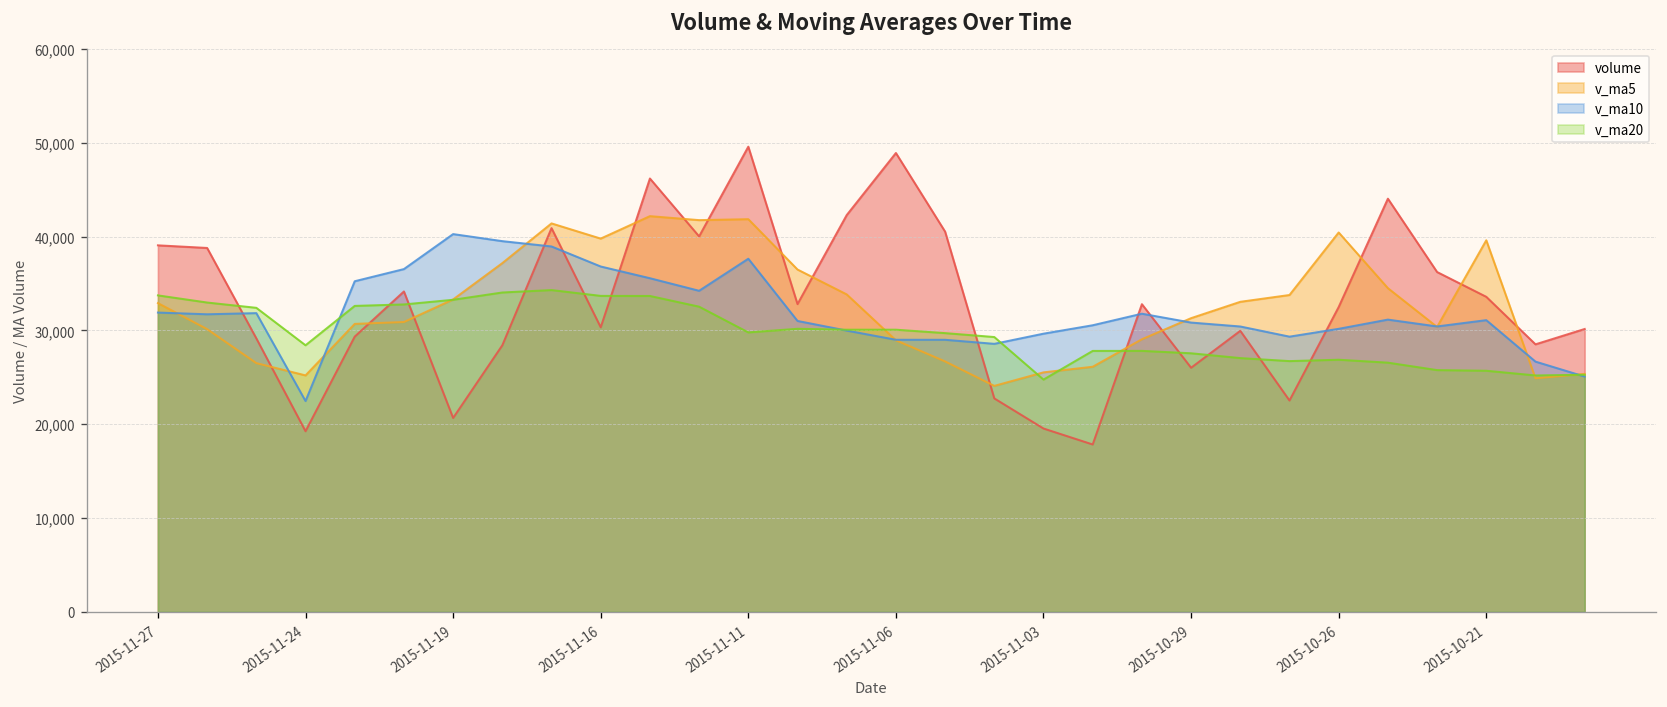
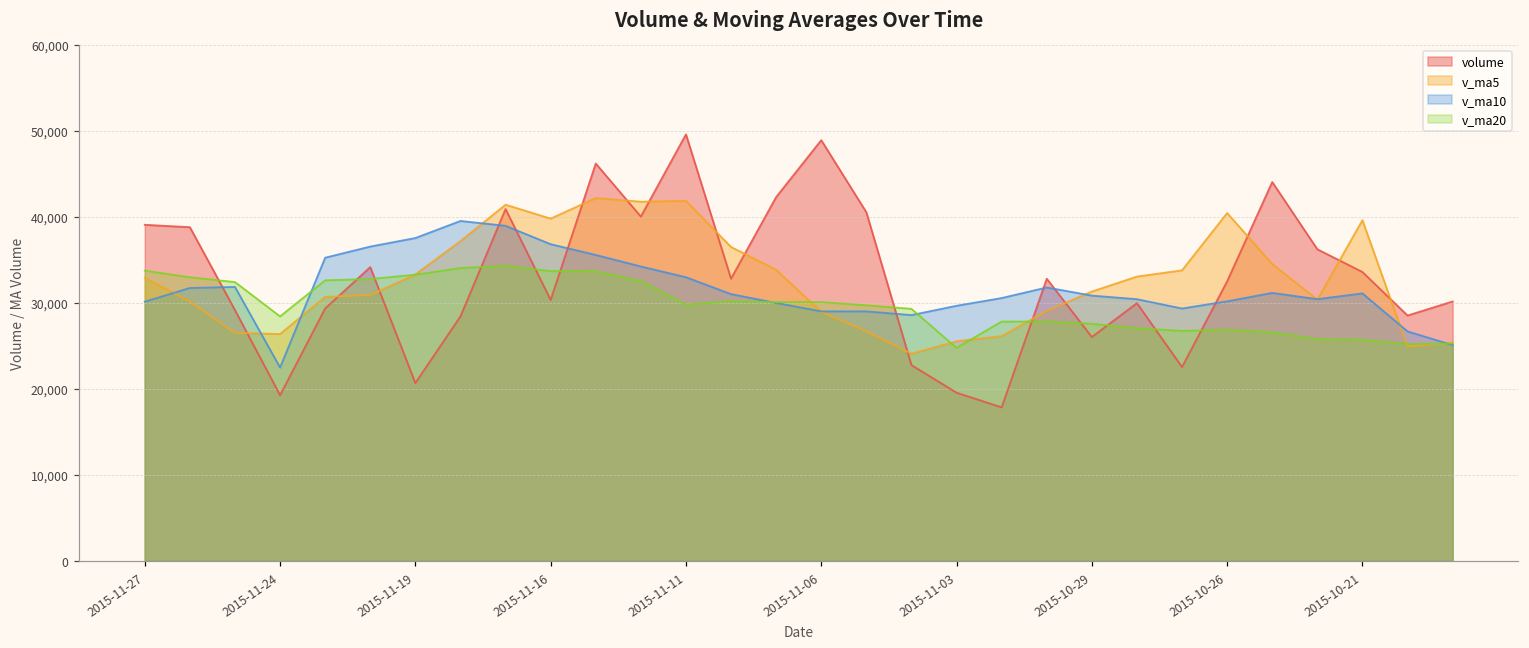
  {
    "volume": {
      "2015-11-27": "39,000",
      "2015-11-24": "19,000",
      "2015-11-19": "21,000",
      "2015-11-16": "30,000",
      "2015-11-11": "50,000",
      "2015-11-06": "49,000",
      "2015-11-03": "20,000",
      "2015-10-29": "26,000",
      "2015-10-26": "33,000",
      "2015-10-21": "34,000"
    },
    "v_ma5": {
      "2015-11-27": "33,000",
-     "2015-11-24": "25,000",
+     "2015-11-24": "26,000",
      "2015-11-16": "40,000",
      "2015-11-11": "42,000",
      "2015-11-03": "26,000",
      "2015-10-29": "31,000",
      "2015-10-26": "40,000",
      "2015-10-21": "40,000"
    },
    "v_ma10": {
-     "2015-11-27": "32,000",
+     "2015-11-27": "30,000",
      "2015-11-24": "22,000",
-     "2015-11-19": "40,000",
+     "2015-11-19": "38,000",
      "2015-11-16": "37,000",
-     "2015-11-11": "38,000",
+     "2015-11-11": "33,000",
      "2015-11-03": "30,000",
      "2015-10-29": "31,000",
      "2015-10-26": "30,000",
      "2015-10-21": "31,000"
    },
    "v_ma20": {
      "2015-11-27": "34,000",
      "2015-11-24": "28,000",
      "2015-11-16": "34,000",
      "2015-11-11": "30,000",
      "2015-11-06": "30,000",
      "2015-11-03": "25,000",
      "2015-10-29": "28,000",
      "2015-10-26": "27,000",
      "2015-10-21": "26,000"
    }
  }
